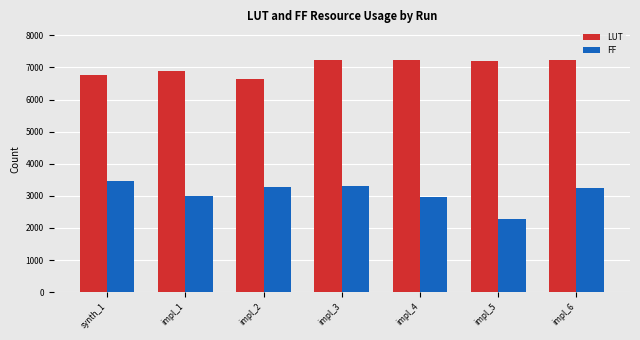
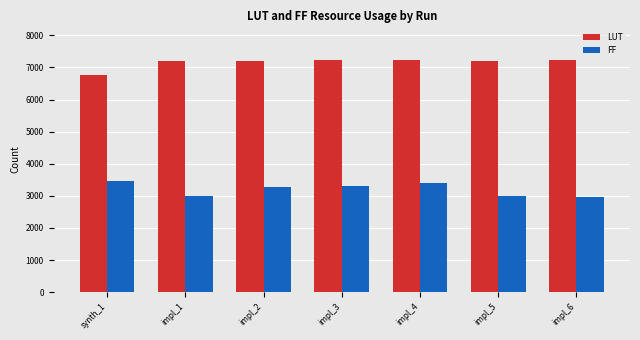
  {
    "LUT": {
      "synth_1": 6800,
-     "impl_1": 6900,
-     "impl_2": 6600,
+     "impl_1": 7200,
+     "impl_2": 7200,
      "impl_3": 7200,
      "impl_4": 7200,
      "impl_5": 7200,
      "impl_6": 7200
    },
    "FF": {
      "synth_1": 3500,
      "impl_1": 3000,
      "impl_2": 3300,
      "impl_3": 3300,
-     "impl_4": 3000,
-     "impl_5": 2300,
-     "impl_6": 3200
+     "impl_4": 3400,
+     "impl_5": 3000,
+     "impl_6": 3000
    }
  }
